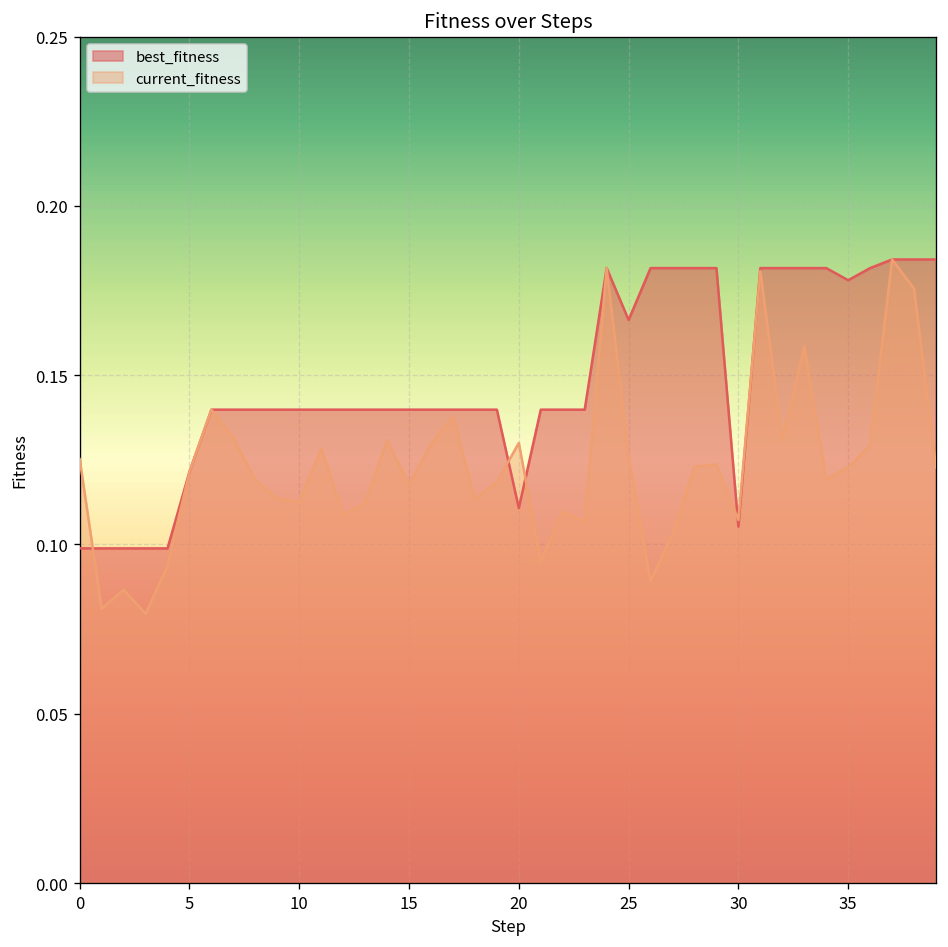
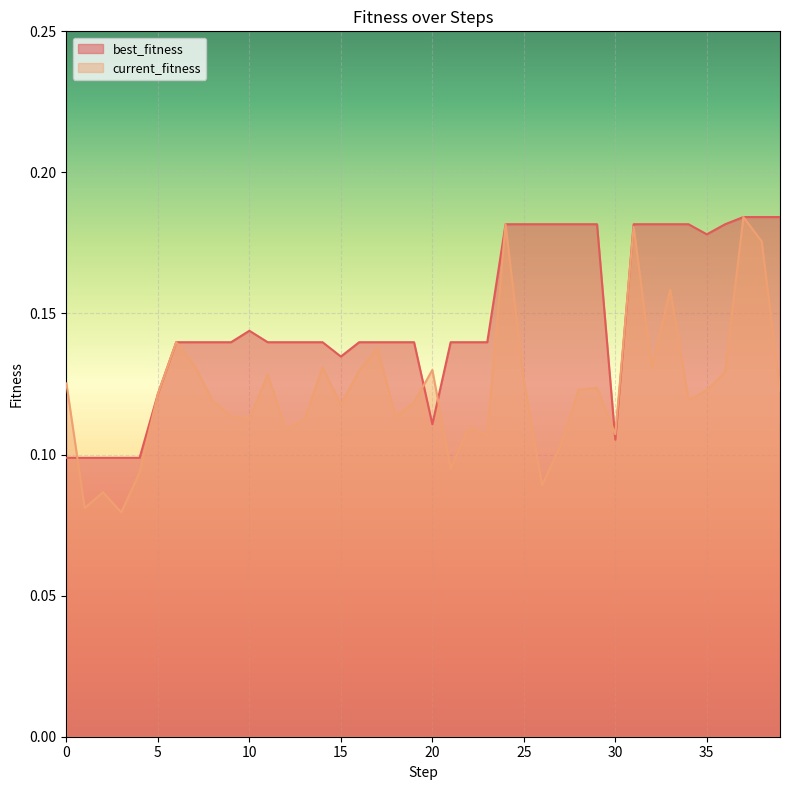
  {
    "best_fitness": {
      "0": 0.099,
-     "10": 0.140,
-     "15": 0.140,
+     "10": 0.144,
+     "15": 0.135,
      "20": 0.111,
-     "25": 0.166,
+     "25": 0.182,
      "30": 0.105,
      "35": 0.178
    },
    "current_fitness": {
      "0": 0.125,
      "10": 0.112,
      "15": 0.118,
      "20": 0.130,
      "25": 0.126,
      "30": 0.107,
      "35": 0.123
    }
  }
